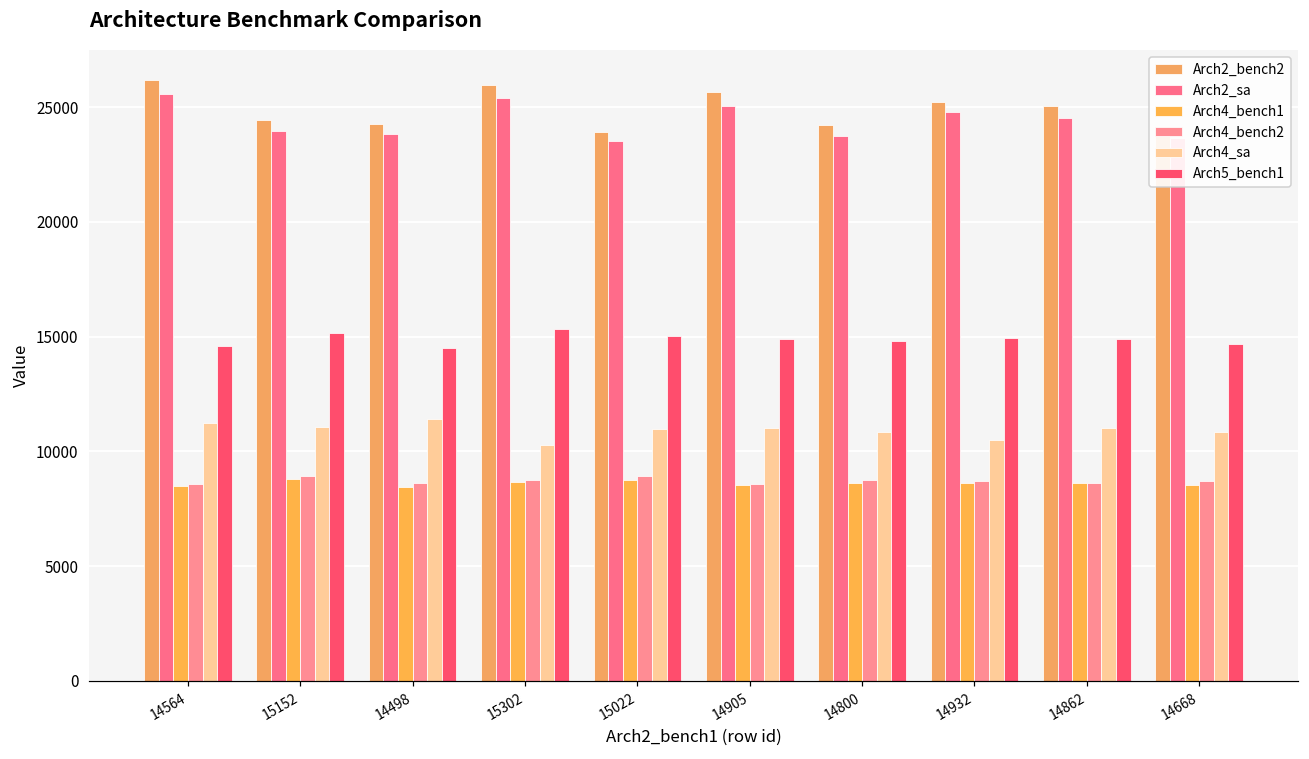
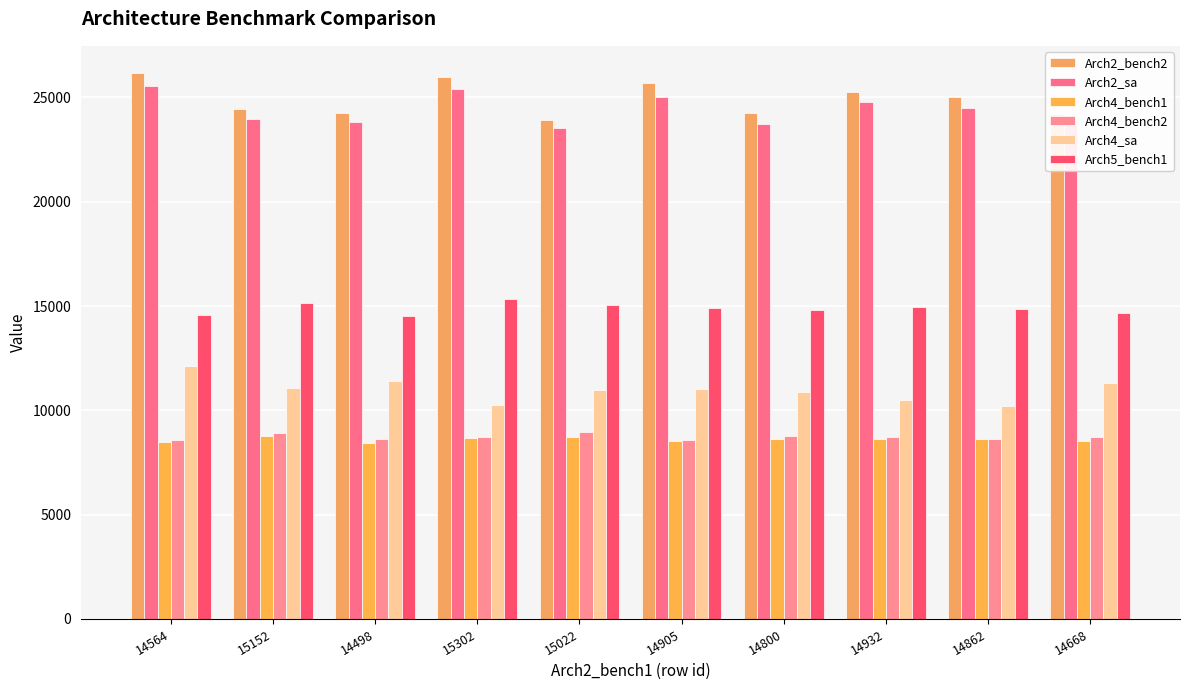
  {
    "Arch4_sa": {
-     "14564": 11200,
+     "14564": 12100,
      "15152": 11000,
      "14498": 11400,
      "15302": 10300,
      "15022": 11000,
      "14905": 11000,
      "14800": 10900,
      "14932": 10500,
-     "14862": 11000,
-     "14668": 10800
+     "14862": 10200,
+     "14668": 11300
    }
  }
